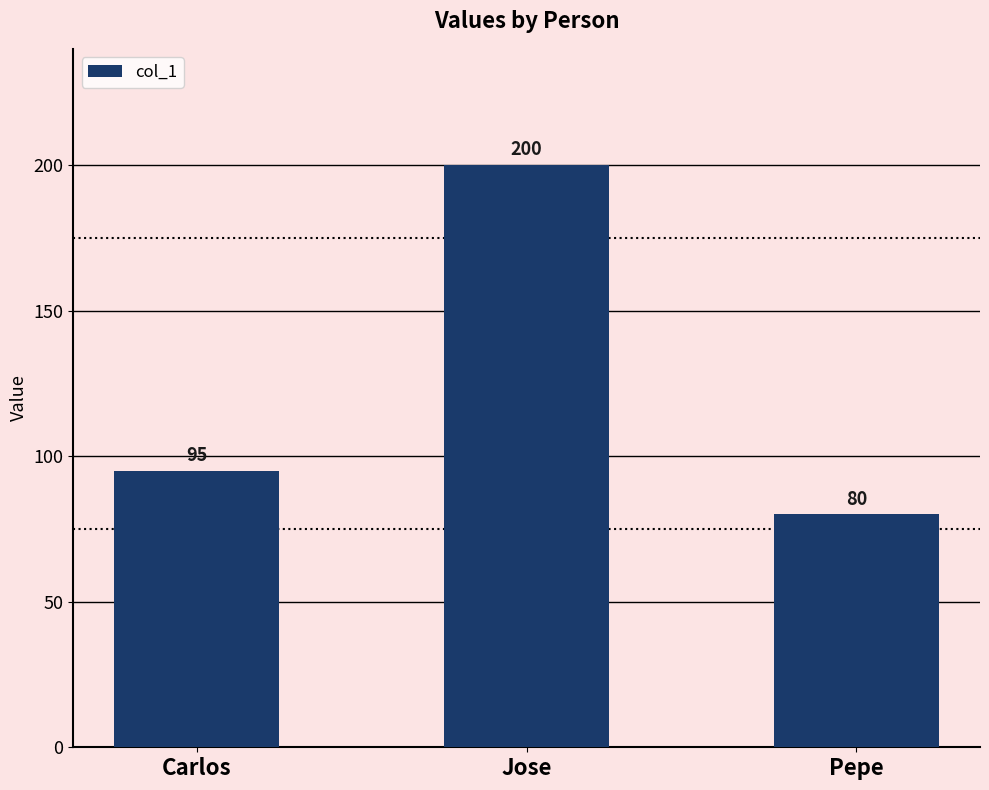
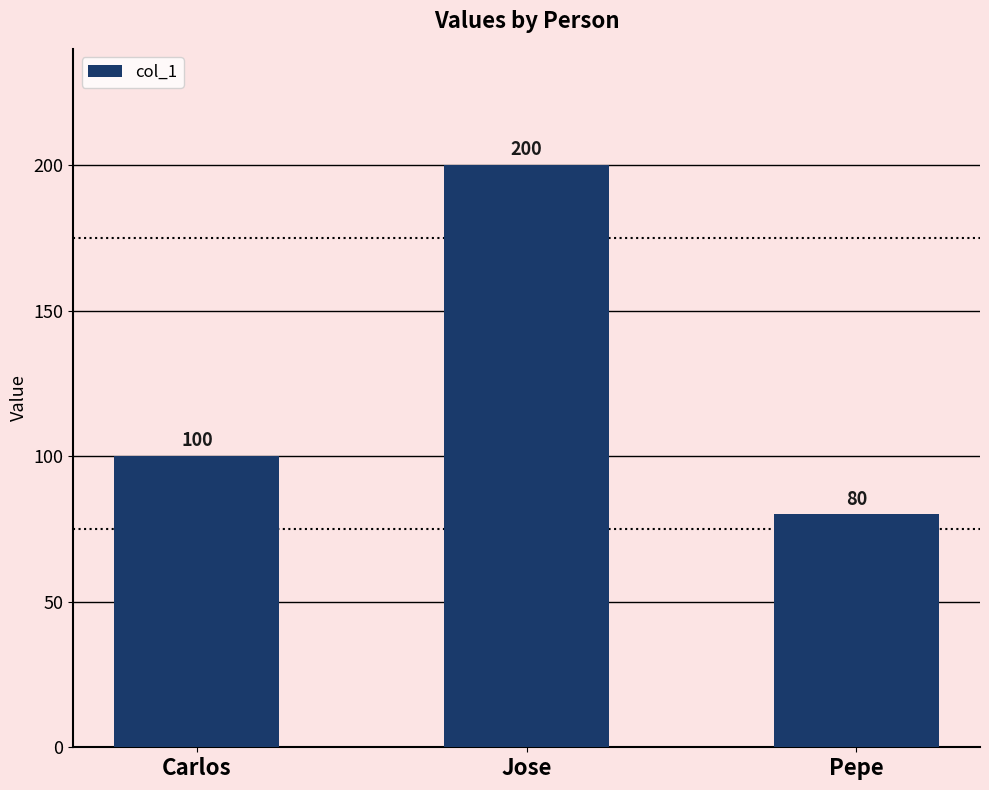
  {
-   "Carlos": 95,
+   "Carlos": 100,
    "Jose": 200,
    "Pepe": 80
  }
